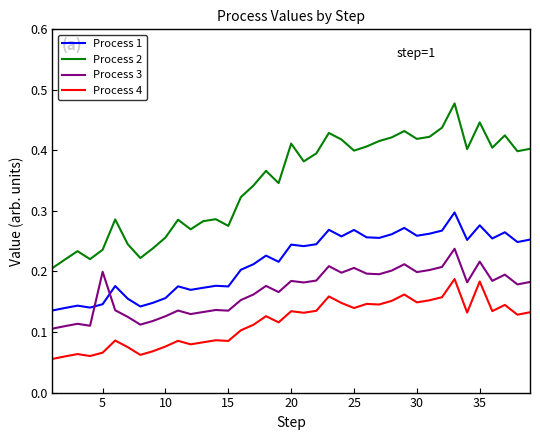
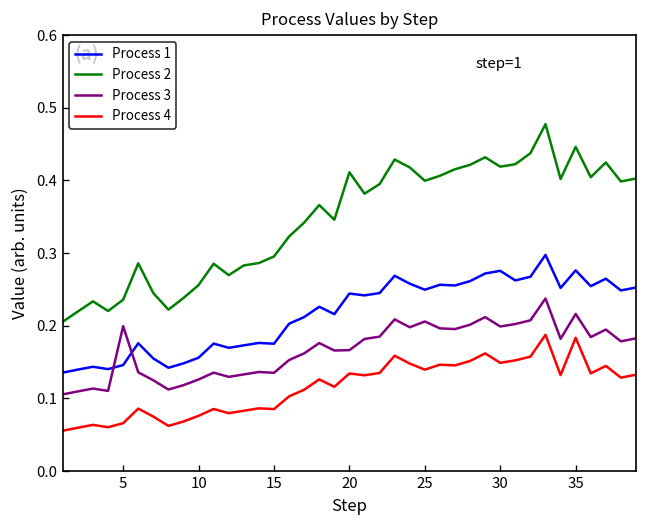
  {
    "Process 1": {
      "5": 0.15,
      "10": 0.16,
      "15": 0.18,
      "20": 0.24,
-     "25": 0.27,
-     "30": 0.26,
+     "25": 0.25,
+     "30": 0.28,
      "35": 0.28
    },
    "Process 2": {
      "5": 0.24,
      "10": 0.26,
-     "15": 0.28,
+     "15": 0.30,
      "20": 0.41,
      "25": 0.40,
      "30": 0.42,
      "35": 0.45
    },
    "Process 3": {
      "5": 0.20,
      "10": 0.13,
      "15": 0.14,
-     "20": 0.18,
+     "20": 0.17,
      "25": 0.21,
      "30": 0.20,
      "35": 0.22
    },
    "Process 4": {
      "5": 0.07,
      "10": 0.08,
      "15": 0.09,
      "20": 0.13,
      "25": 0.14,
      "30": 0.15,
      "35": 0.18
    }
  }
